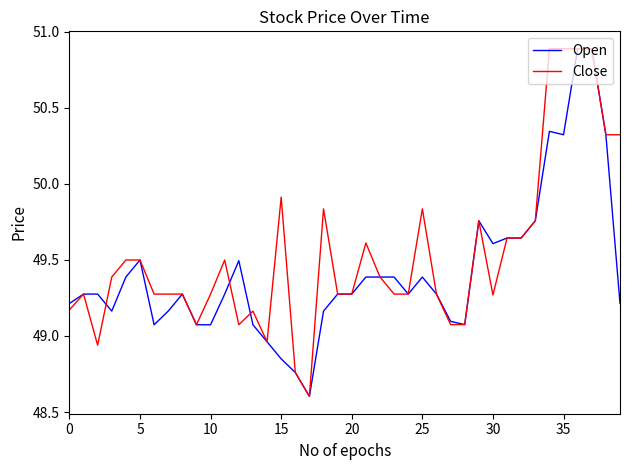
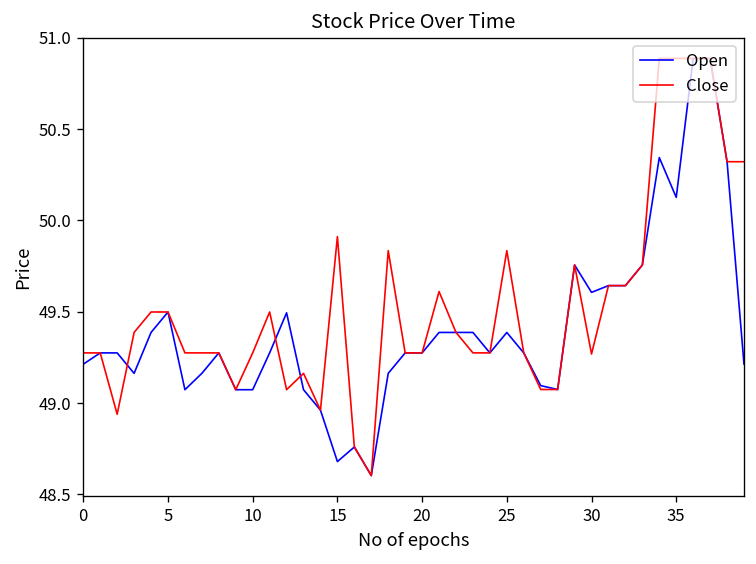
  {
    "Open": {
      "0": 49.21,
      "10": 49.07,
-     "15": 48.85,
+     "15": 48.68,
      "25": 49.39,
      "30": 49.61,
-     "35": 50.32
+     "35": 50.13
    },
    "Close": {
-     "0": 49.17,
+     "0": 49.27,
      "10": 49.27,
      "15": 49.91,
      "25": 49.83,
      "30": 49.27
    }
  }
